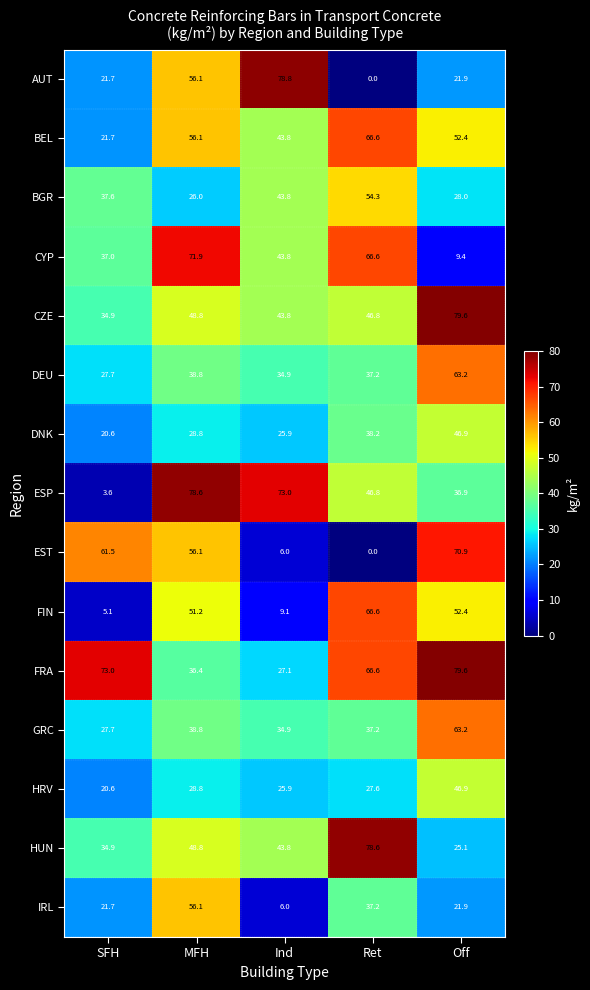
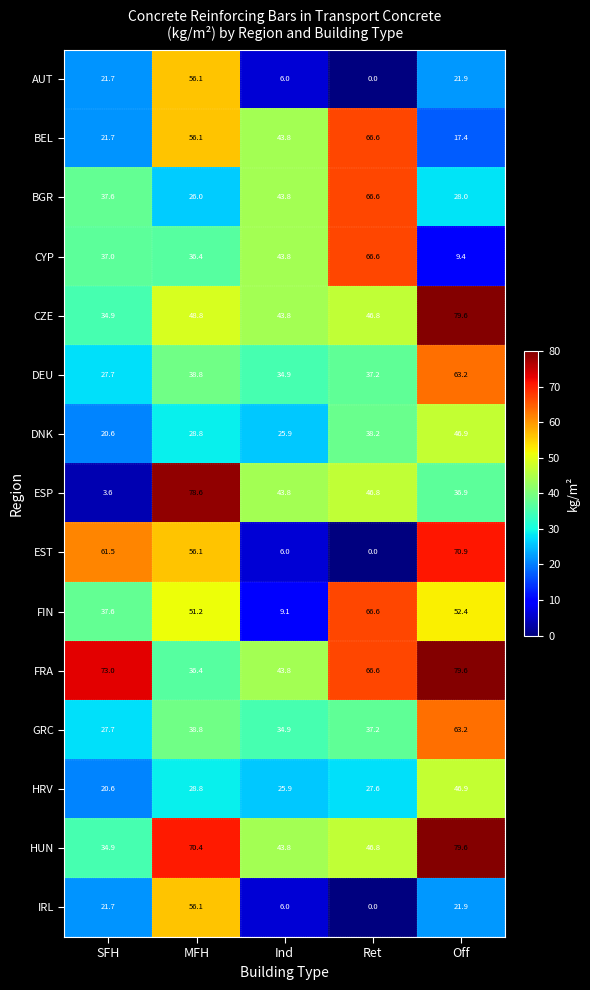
  {
    "AUT": {
      "SFH": 21.7,
      "MFH": 56.1,
-     "Ind": 78.8,
+     "Ind": 6.0,
      "Ret": 0.0,
      "Off": 21.9
    },
    "BEL": {
      "SFH": 21.7,
      "MFH": 56.1,
      "Ind": 43.8,
      "Ret": 66.6,
-     "Off": 52.4
+     "Off": 17.4
    },
    "BGR": {
      "SFH": 37.6,
      "MFH": 26.0,
      "Ind": 43.8,
-     "Ret": 54.3,
+     "Ret": 66.6,
      "Off": 28.0
    },
    "CYP": {
      "SFH": 37.0,
-     "MFH": 71.9,
+     "MFH": 36.4,
      "Ind": 43.8,
      "Ret": 66.6,
      "Off": 9.4
    },
    "CZE": {
      "SFH": 34.9,
      "MFH": 48.8,
      "Ind": 43.8,
      "Ret": 46.8,
      "Off": 79.6
    },
    "DEU": {
      "SFH": 27.7,
      "MFH": 38.8,
      "Ind": 34.9,
      "Ret": 37.2,
      "Off": 63.2
    },
    "DNK": {
      "SFH": 20.6,
      "MFH": 28.8,
      "Ind": 25.9,
      "Ret": 38.2,
      "Off": 46.9
    },
    "ESP": {
      "SFH": 3.6,
      "MFH": 78.6,
-     "Ind": 73.0,
+     "Ind": 43.8,
      "Ret": 46.8,
      "Off": 36.9
    },
    "EST": {
      "SFH": 61.5,
      "MFH": 56.1,
      "Ind": 6.0,
      "Ret": 0.0,
      "Off": 70.9
    },
    "FIN": {
-     "SFH": 5.1,
+     "SFH": 37.6,
      "MFH": 51.2,
      "Ind": 9.1,
      "Ret": 66.6,
      "Off": 52.4
    },
    "FRA": {
      "SFH": 73.0,
      "MFH": 36.4,
-     "Ind": 27.1,
+     "Ind": 43.8,
      "Ret": 66.6,
      "Off": 79.6
    },
    "GRC": {
      "SFH": 27.7,
      "MFH": 38.8,
      "Ind": 34.9,
      "Ret": 37.2,
      "Off": 63.2
    },
    "HRV": {
      "SFH": 20.6,
      "MFH": 28.8,
      "Ind": 25.9,
      "Ret": 27.6,
      "Off": 46.9
    },
    "HUN": {
      "SFH": 34.9,
-     "MFH": 48.8,
+     "MFH": 70.4,
      "Ind": 43.8,
-     "Ret": 78.6,
-     "Off": 25.1
+     "Ret": 46.8,
+     "Off": 79.6
    },
    "IRL": {
      "SFH": 21.7,
      "MFH": 56.1,
      "Ind": 6.0,
-     "Ret": 37.2,
+     "Ret": 0.0,
      "Off": 21.9
    }
  }
